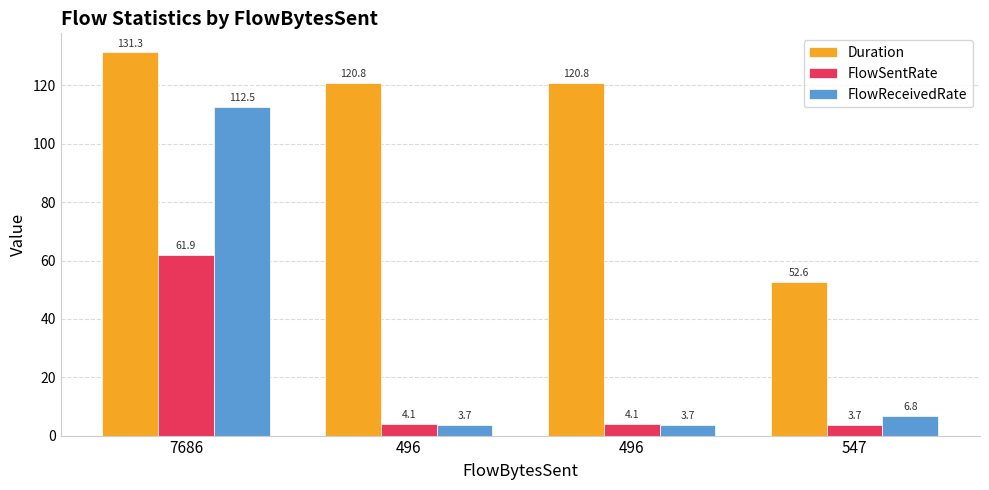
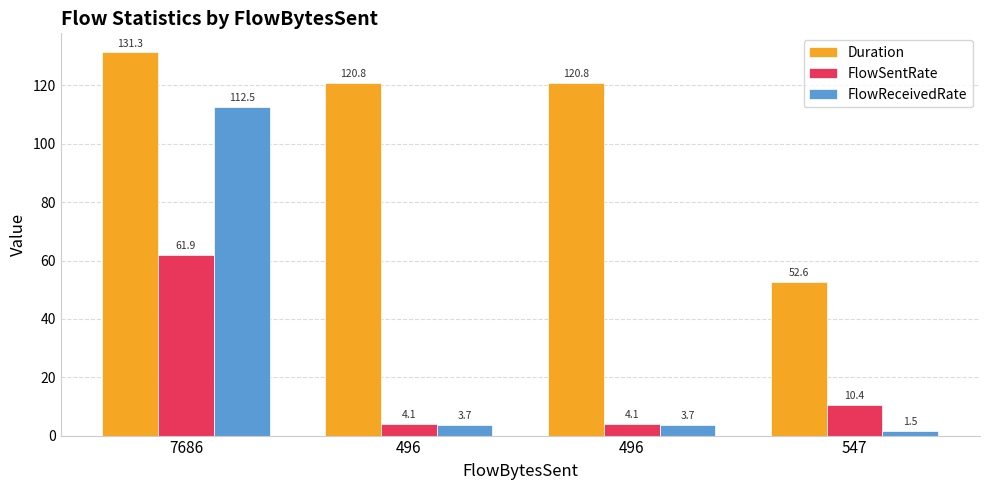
  {
    "Duration": {
      "7686": 131.3,
      "547": 52.6
    },
    "FlowSentRate": {
      "7686": 61.9,
-     "547": 3.7
+     "547": 10.4
    },
    "FlowReceivedRate": {
      "7686": 112.5,
-     "547": 6.8
+     "547": 1.5
    }
  }
